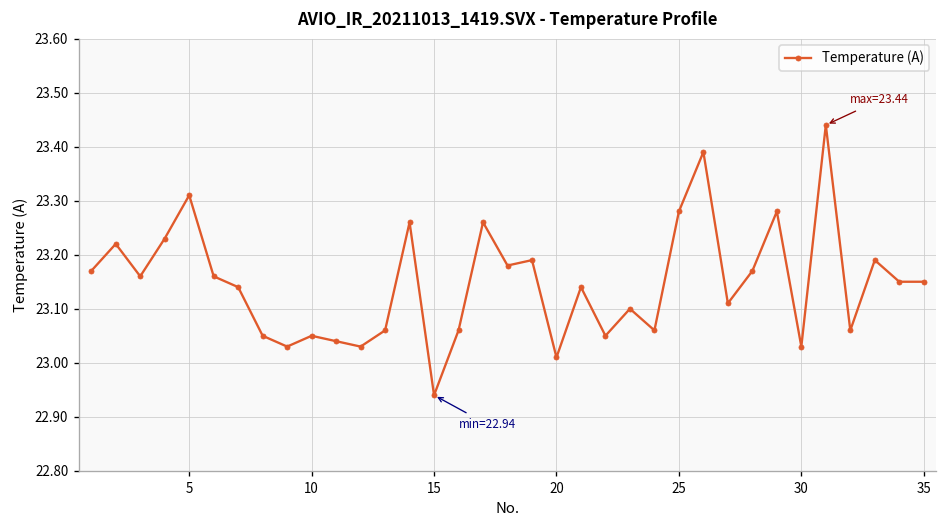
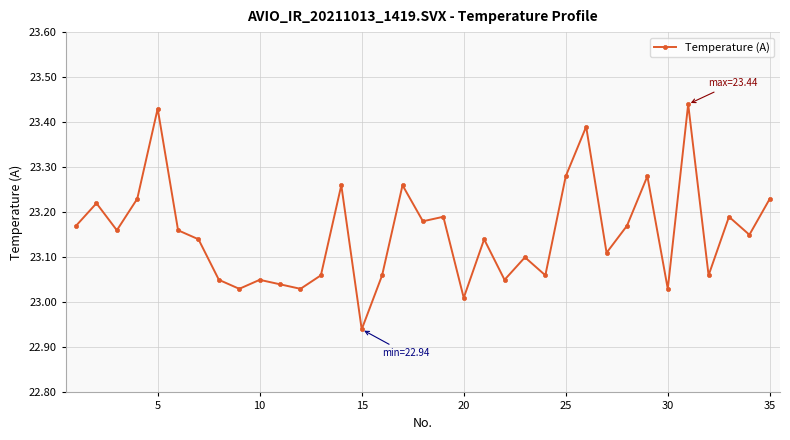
  {
-   "5": 23.31,
+   "5": 23.43,
    "10": 23.05,
    "20": 23.01,
    "25": 23.28,
    "30": 23.03,
-   "35": 23.15
+   "35": 23.23
  }
